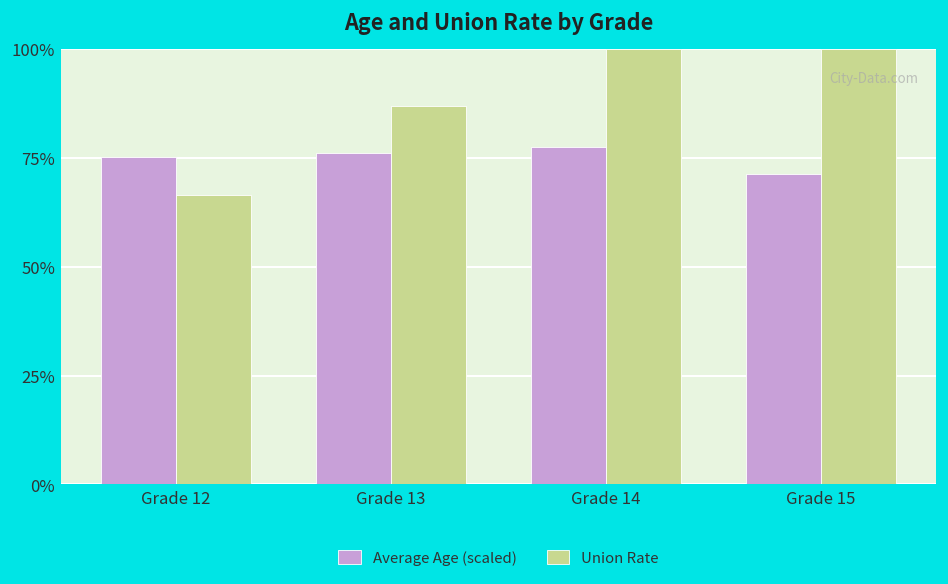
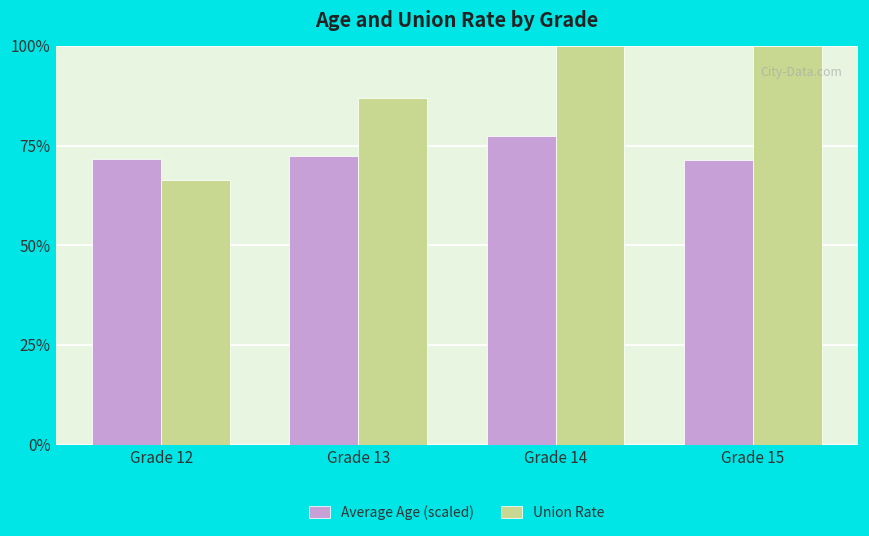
  {
    "Average Age (scaled)": {
-     "Grade 12": "75%",
-     "Grade 13": "76%",
+     "Grade 12": "72%",
+     "Grade 13": "72%",
      "Grade 14": "78%",
      "Grade 15": "71%"
    },
    "Union Rate": {
      "Grade 12": "66%",
      "Grade 13": "87%",
      "Grade 14": "100%",
      "Grade 15": "100%"
    }
  }
